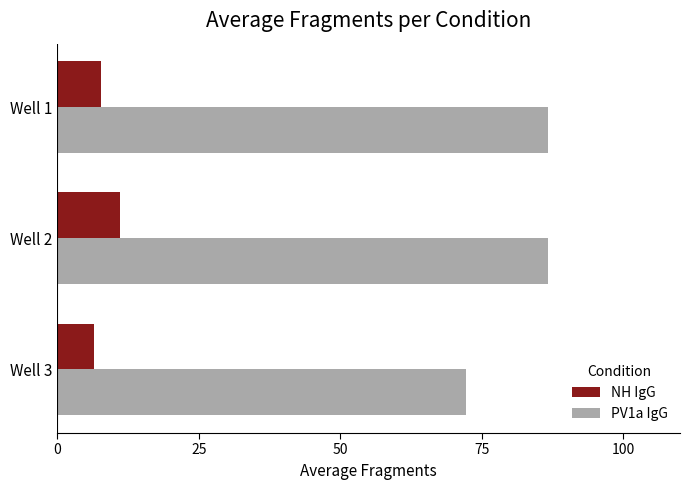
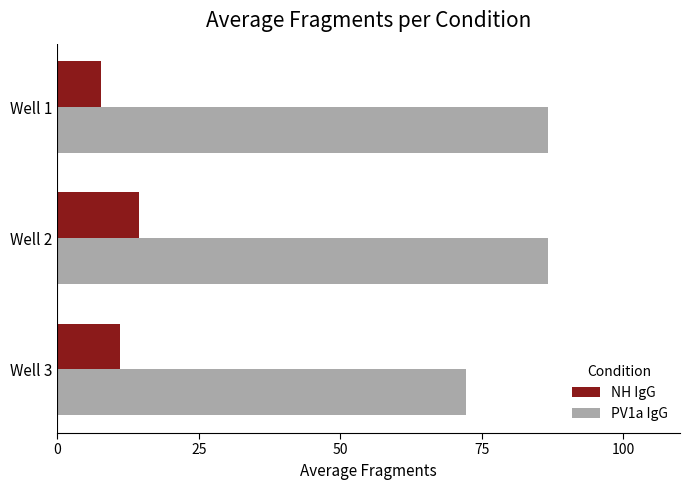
  {
    "NH IgG": {
      "Well 1": 8,
-     "Well 2": 11,
-     "Well 3": 7
+     "Well 2": 15,
+     "Well 3": 11
    },
    "PV1a IgG": {
      "Well 1": 87,
      "Well 2": 87,
      "Well 3": 72
    }
  }
